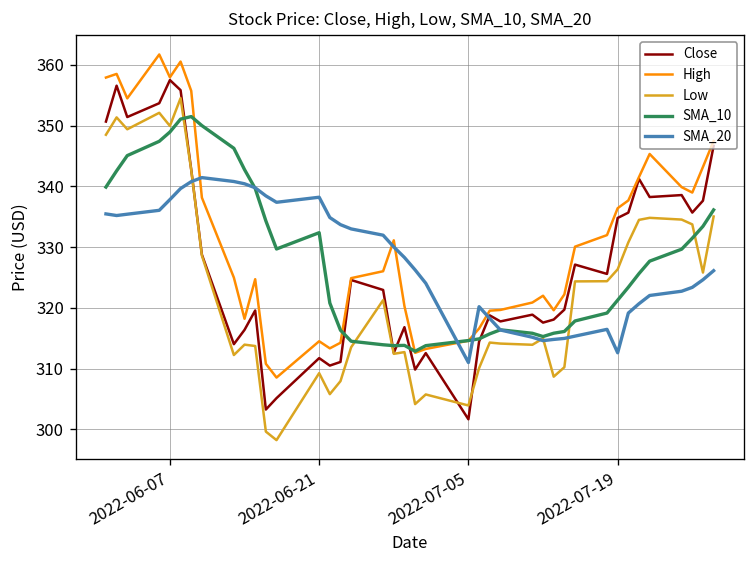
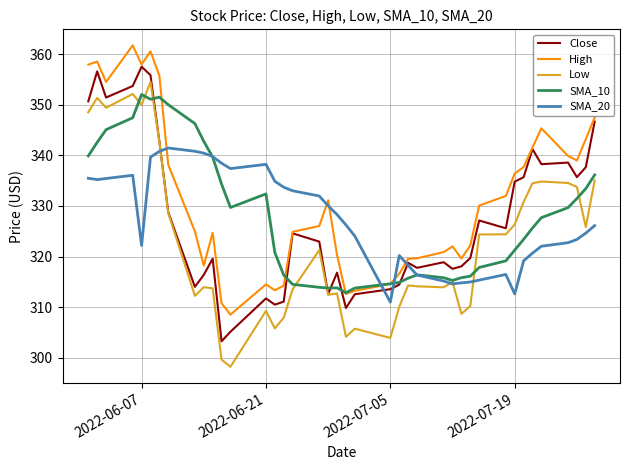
  {
    "Close": {
      "2022-06-21": 312,
-     "2022-07-05": 302,
+     "2022-07-05": 314,
      "2022-07-19": 335
    },
    "SMA_10": {
-     "2022-06-07": 349,
+     "2022-06-07": 352,
      "2022-06-21": 332,
      "2022-07-19": 321
    },
    "SMA_20": {
-     "2022-06-07": 338,
+     "2022-06-07": 322,
      "2022-06-21": 338,
      "2022-07-05": 311,
      "2022-07-19": 313
    }
  }
